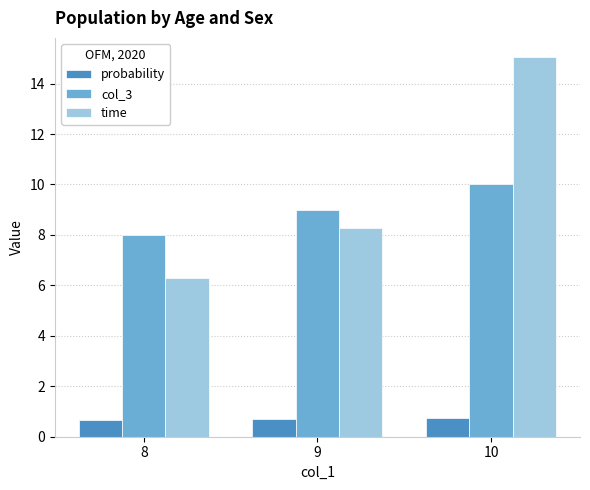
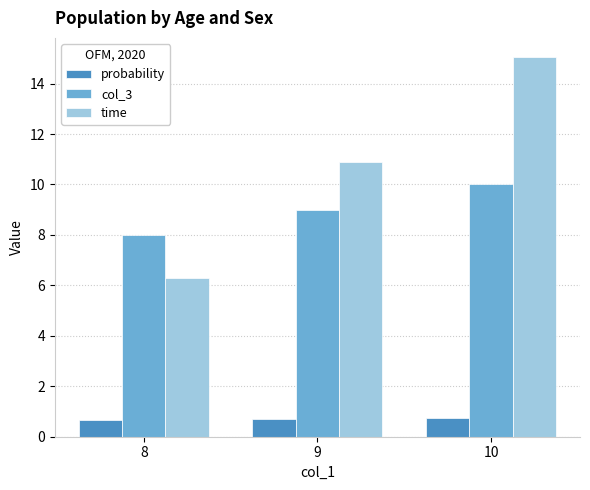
  {
    "time": {
      "8": 6.3,
-     "9": 8.3,
+     "9": 10.9,
      "10": 15.1
    }
  }
